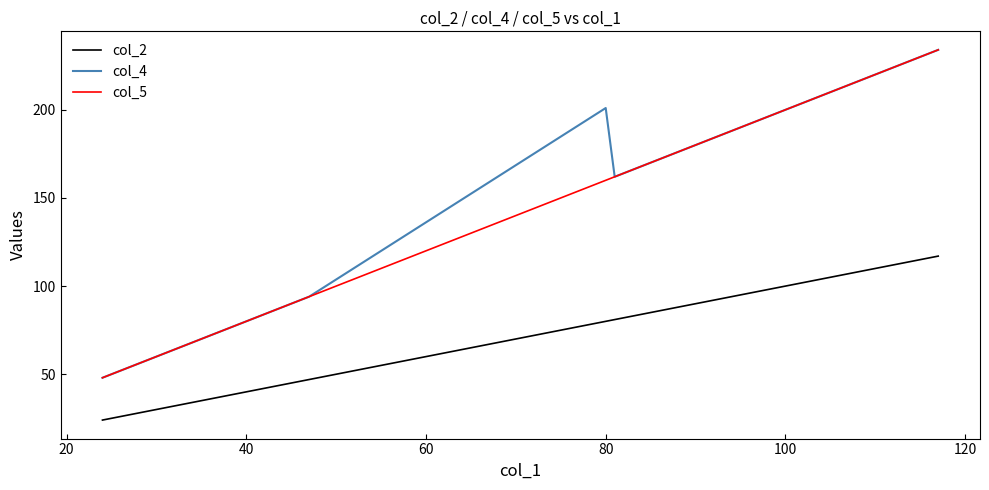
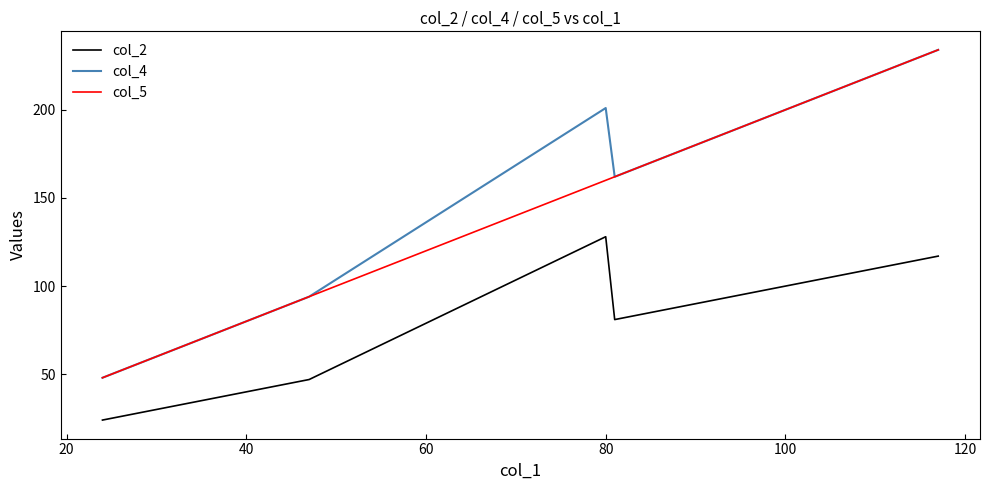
  {
    "col_2": {
-     "80": 80
+     "80": 128
    },
    "col_4": {
      "80": 201
    },
    "col_5": {
      "80": 160
    }
  }
